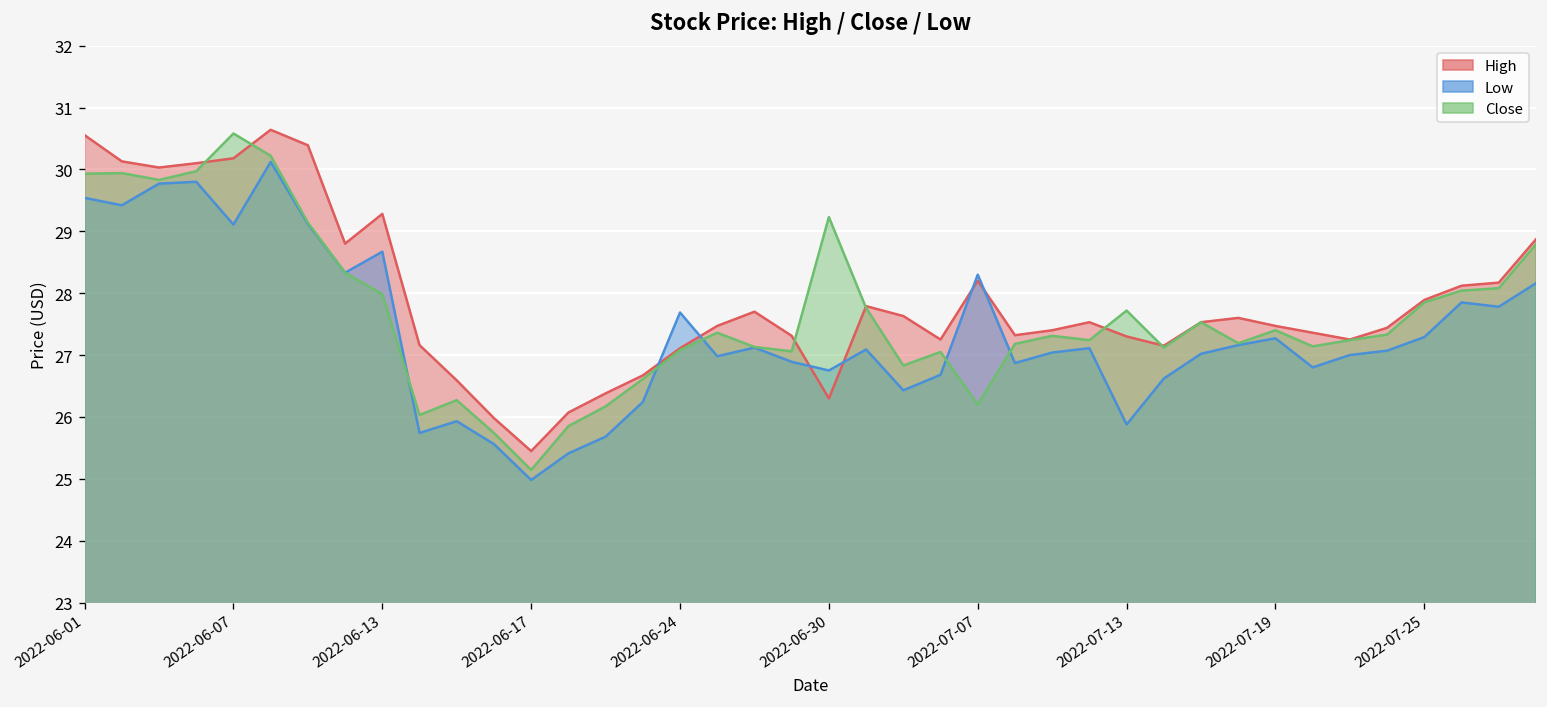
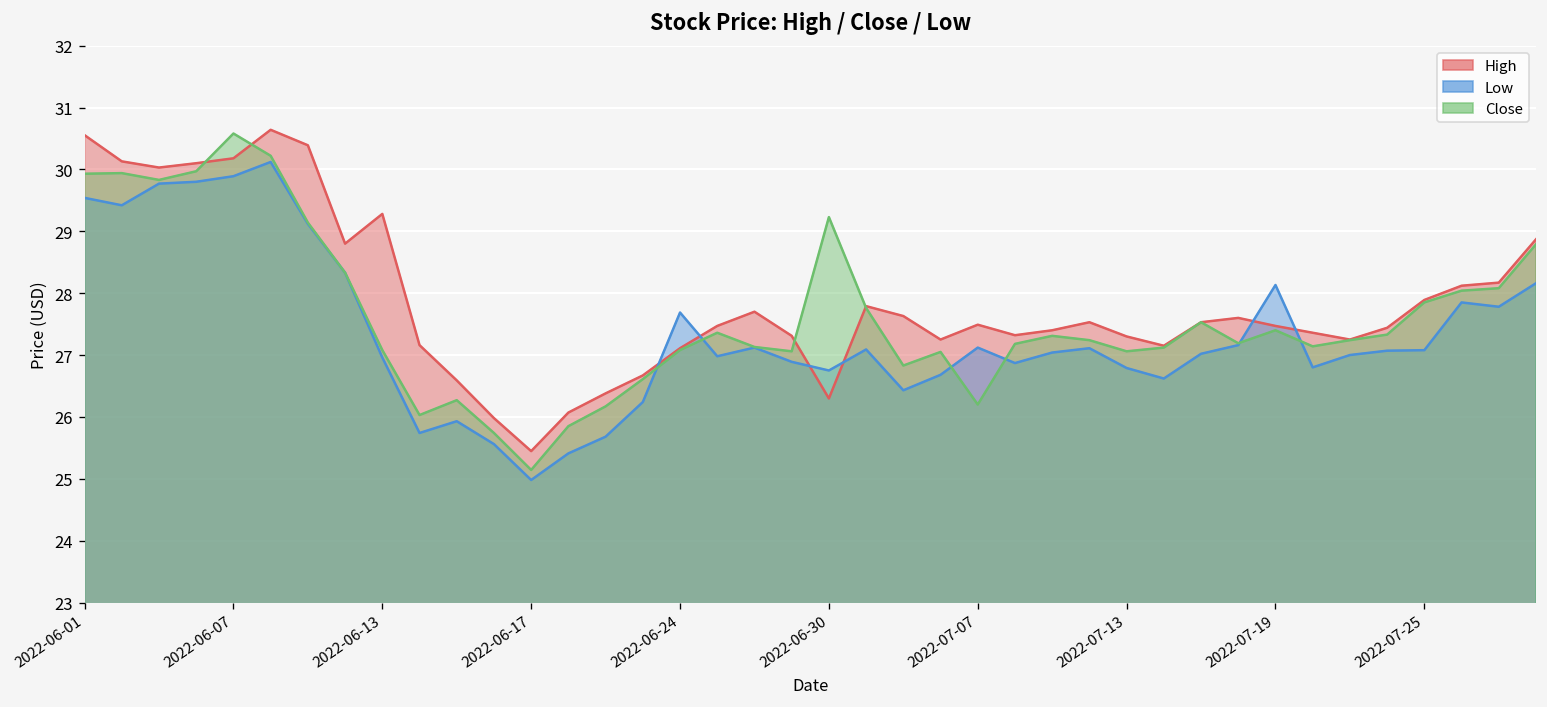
  {
    "High": {
      "2022-06-01": 30.6,
      "2022-06-07": 30.2,
      "2022-06-13": 29.3,
      "2022-06-17": 25.4,
      "2022-06-30": 26.3,
-     "2022-07-07": 28.2,
+     "2022-07-07": 27.5,
      "2022-07-13": 27.3,
      "2022-07-19": 27.5
    },
    "Low": {
      "2022-06-01": 29.5,
-     "2022-06-07": 29.1,
-     "2022-06-13": 28.7,
+     "2022-06-07": 29.9,
+     "2022-06-13": 27.0,
      "2022-06-17": 25.0,
      "2022-06-24": 27.7,
      "2022-06-30": 26.8,
-     "2022-07-07": 28.3,
-     "2022-07-13": 25.9,
-     "2022-07-19": 27.3,
-     "2022-07-25": 27.3
+     "2022-07-07": 27.1,
+     "2022-07-13": 26.8,
+     "2022-07-19": 28.1,
+     "2022-07-25": 27.1
    },
    "Close": {
      "2022-06-01": 29.9,
      "2022-06-07": 30.6,
-     "2022-06-13": 28.0,
+     "2022-06-13": 27.1,
      "2022-06-17": 25.1,
      "2022-06-30": 29.2,
      "2022-07-07": 26.2,
-     "2022-07-13": 27.7,
+     "2022-07-13": 27.1,
      "2022-07-19": 27.4
    }
  }
